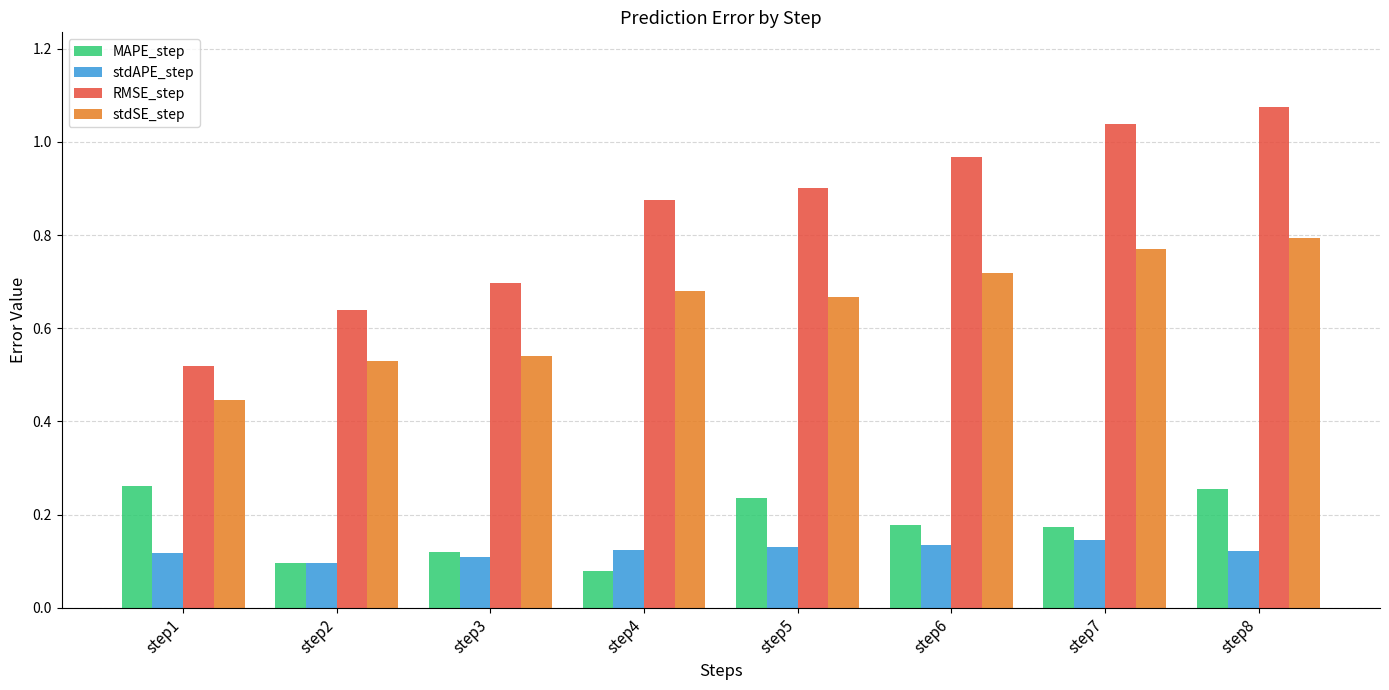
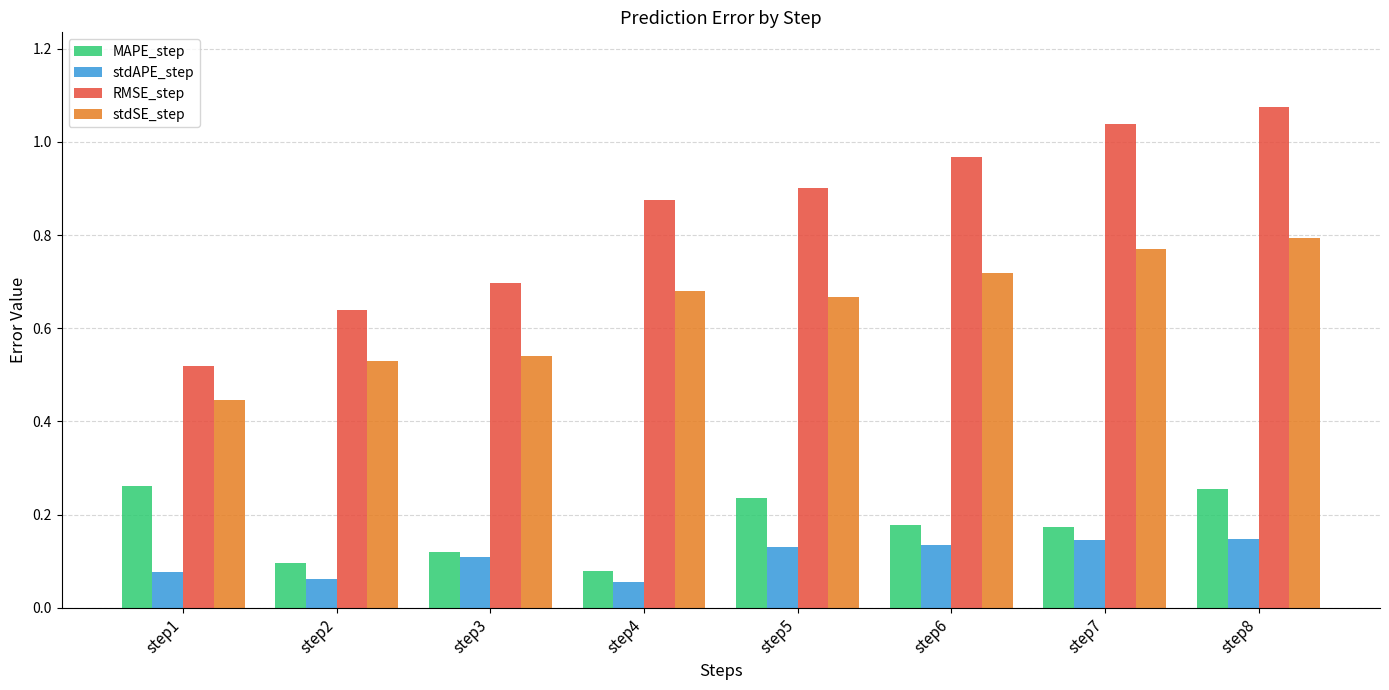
  {
    "MAPE_step": {
      "step1": 0.26,
      "step2": 0.10,
      "step3": 0.12,
      "step4": 0.08,
      "step5": 0.24,
      "step6": 0.18,
      "step7": 0.17,
      "step8": 0.25
    },
    "stdAPE_step": {
-     "step1": 0.12,
-     "step2": 0.10,
+     "step1": 0.08,
+     "step2": 0.06,
      "step3": 0.11,
-     "step4": 0.12,
+     "step4": 0.06,
      "step5": 0.13,
      "step6": 0.14,
      "step7": 0.14,
-     "step8": 0.12
+     "step8": 0.15
    }
  }
